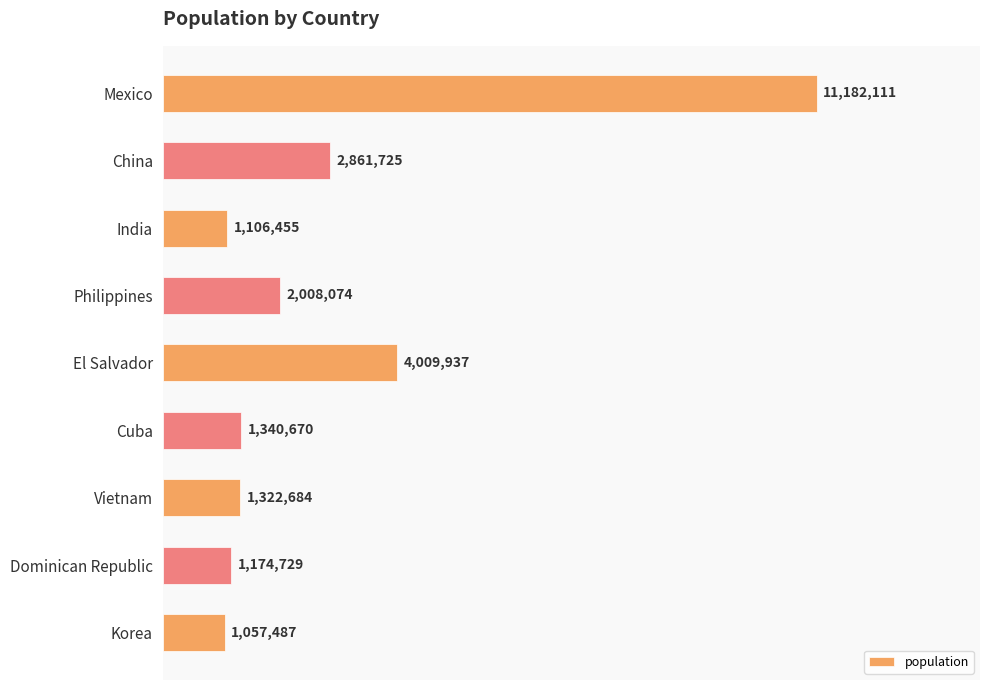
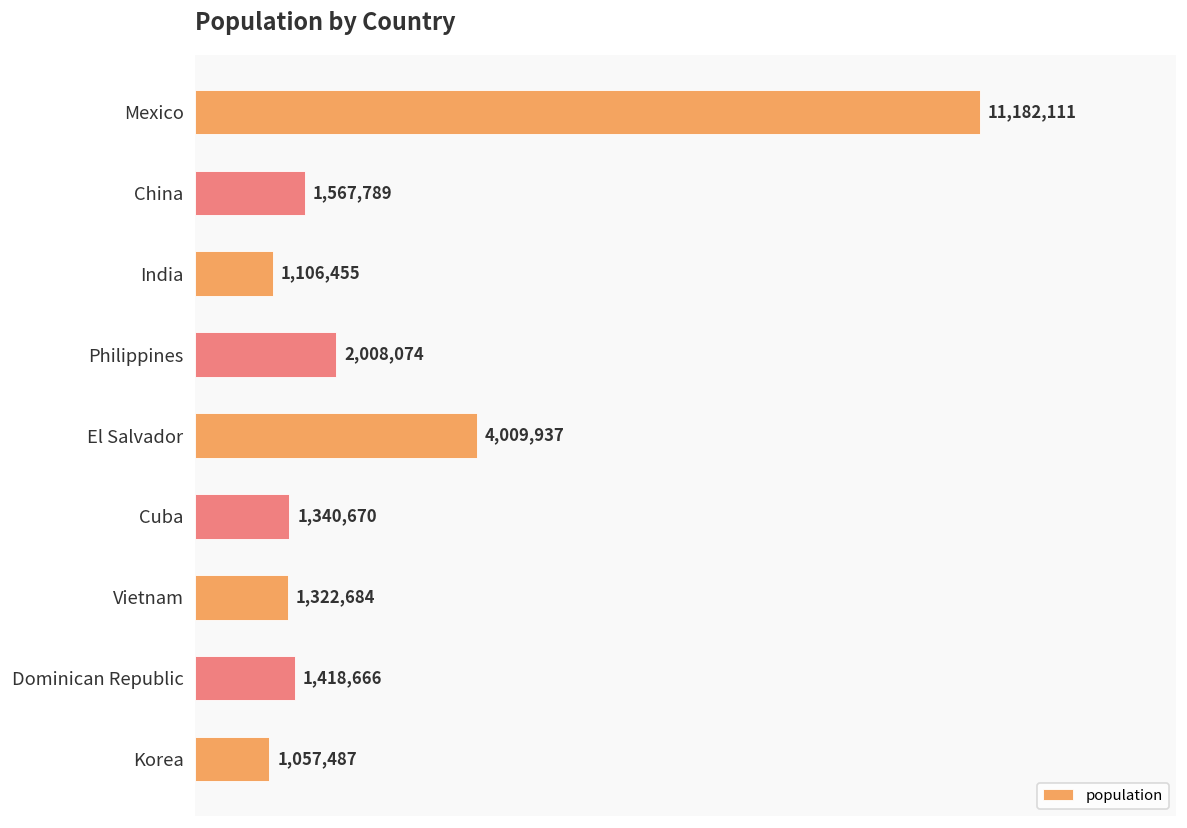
  {
    "Mexico": "11,182,111",
-   "China": "2,861,725",
+   "China": "1,567,789",
    "India": "1,106,455",
    "Philippines": "2,008,074",
    "El Salvador": "4,009,937",
    "Cuba": "1,340,670",
    "Vietnam": "1,322,684",
-   "Dominican Republic": "1,174,729",
+   "Dominican Republic": "1,418,666",
    "Korea": "1,057,487"
  }
